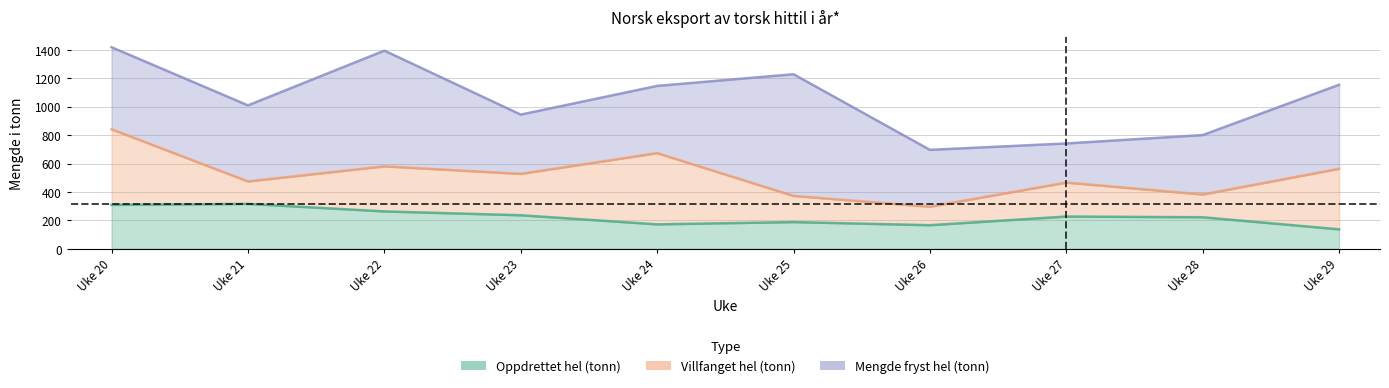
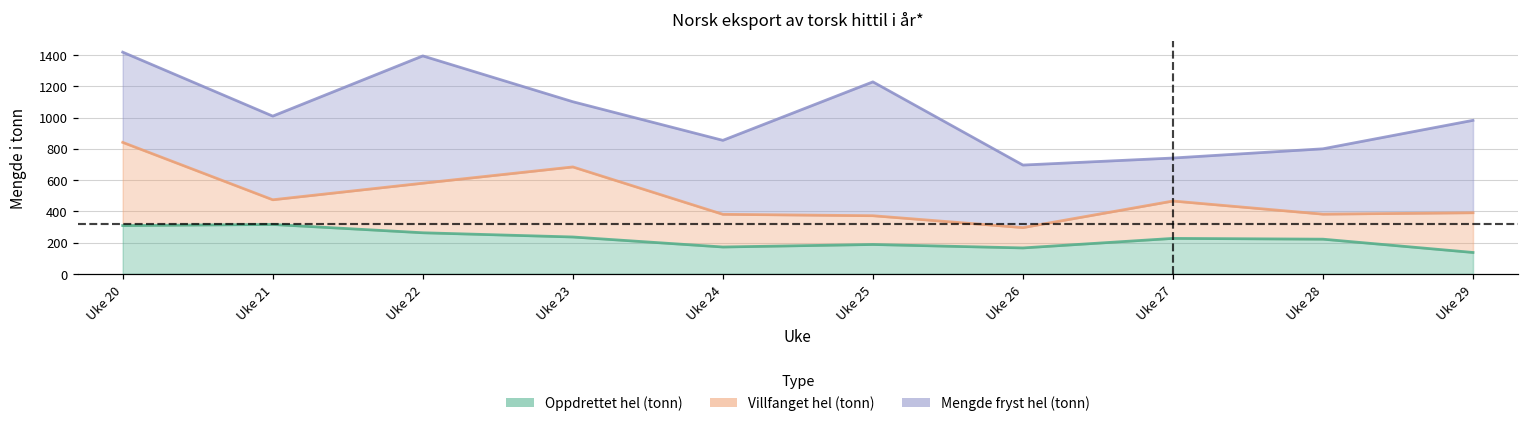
  {
    "Villfanget hel (tonn)": {
      "Uke 20": 530,
      "Uke 21": 160,
      "Uke 22": 320,
-     "Uke 23": 290,
-     "Uke 24": 500,
+     "Uke 23": 450,
+     "Uke 24": 210,
      "Uke 25": 180,
      "Uke 26": 130,
      "Uke 27": 240,
      "Uke 28": 160,
-     "Uke 29": 430
+     "Uke 29": 250
    }
  }
